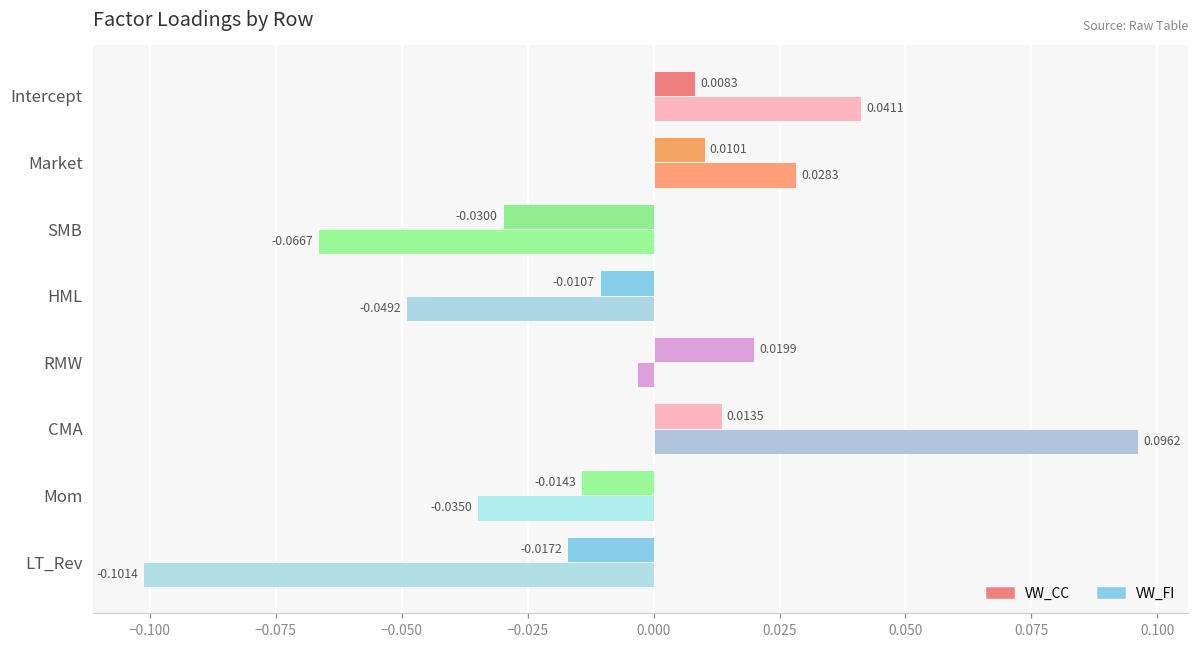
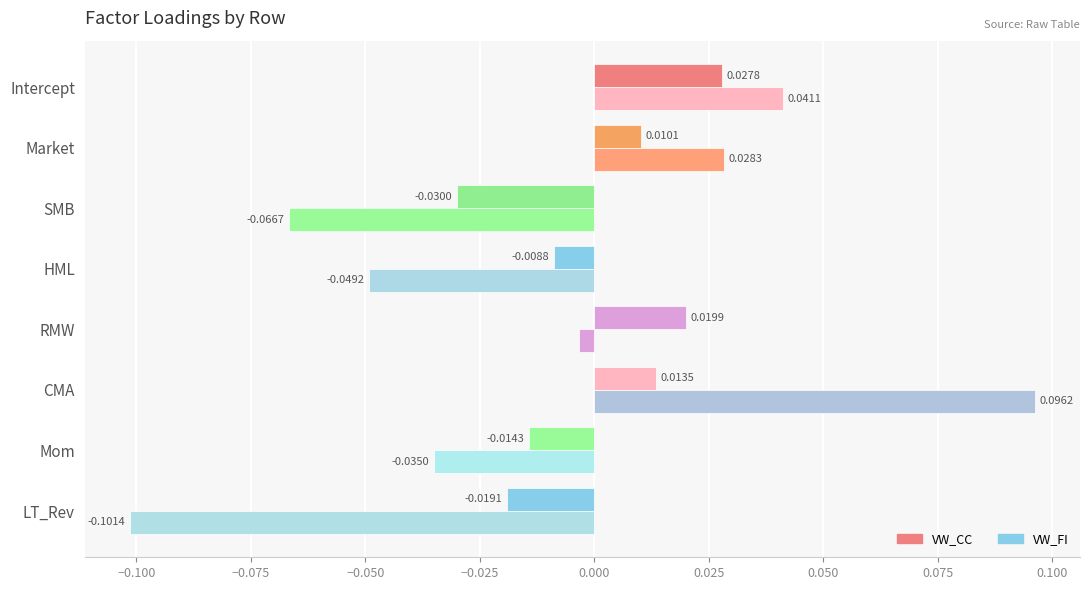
  {
    "VW_CC": {
-     "Intercept": 0.0083,
+     "Intercept": 0.0278,
      "Market": 0.0101,
      "SMB": -0.0300,
-     "HML": -0.0107,
+     "HML": -0.0088,
      "RMW": 0.0199,
      "CMA": 0.0135,
      "Mom": -0.0143,
-     "LT_Rev": -0.0172
+     "LT_Rev": -0.0191
    }
  }
